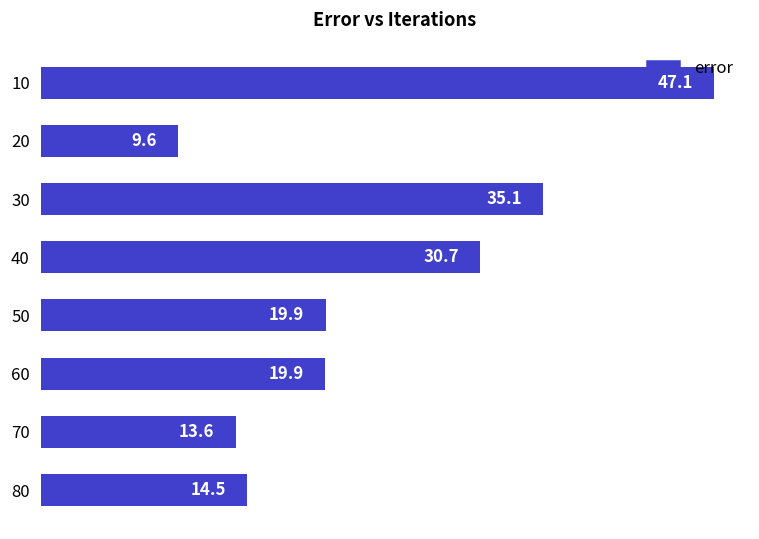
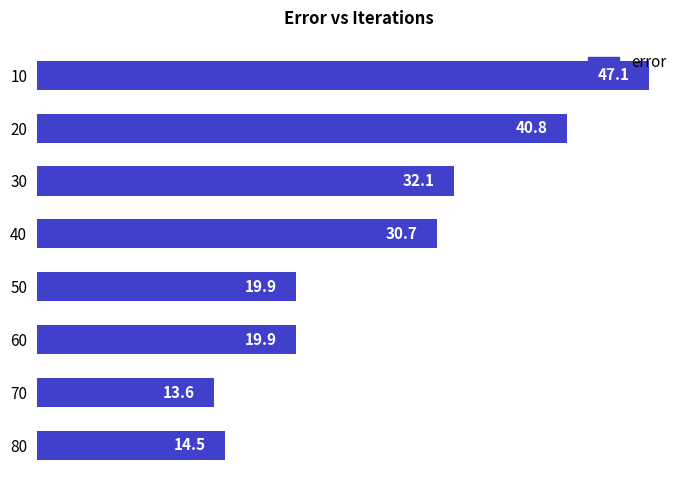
  {
    "10": 47.1,
-   "20": 9.6,
-   "30": 35.1,
+   "20": 40.8,
+   "30": 32.1,
    "40": 30.7,
    "50": 19.9,
    "60": 19.9,
    "70": 13.6,
    "80": 14.5
  }
